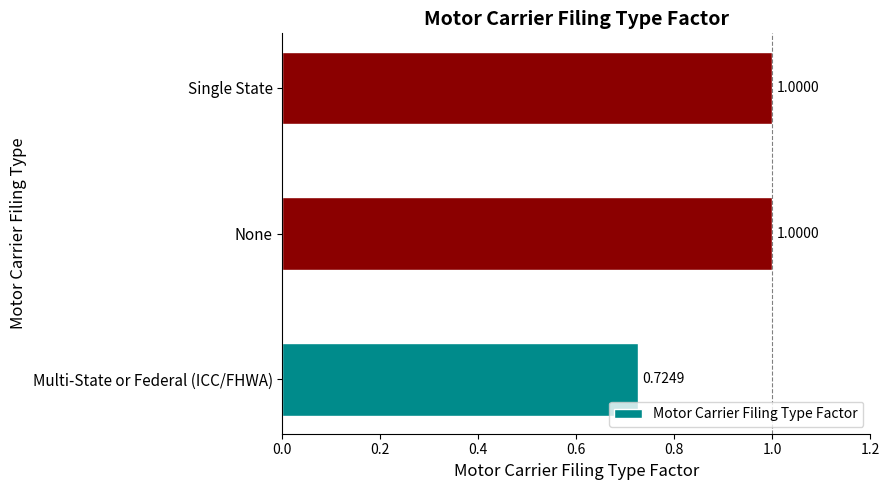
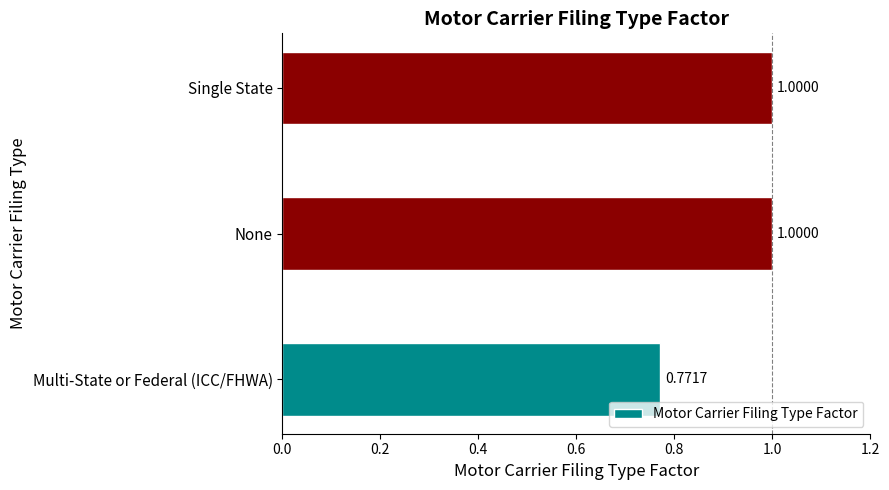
  {
    "Single State": 1.0000,
    "None": 1.0000,
-   "Multi-State or Federal (ICC/FHWA)": 0.7249
+   "Multi-State or Federal (ICC/FHWA)": 0.7717
  }
